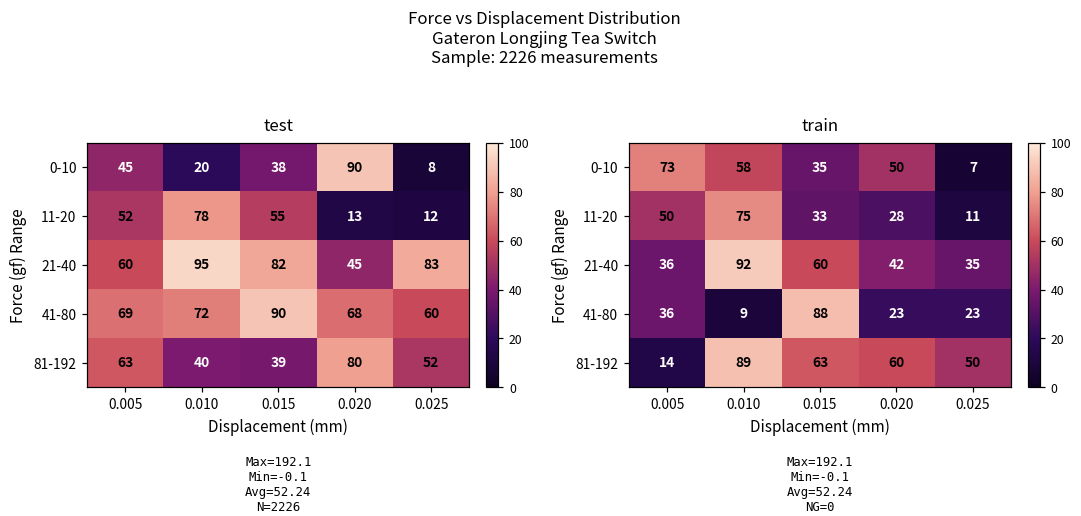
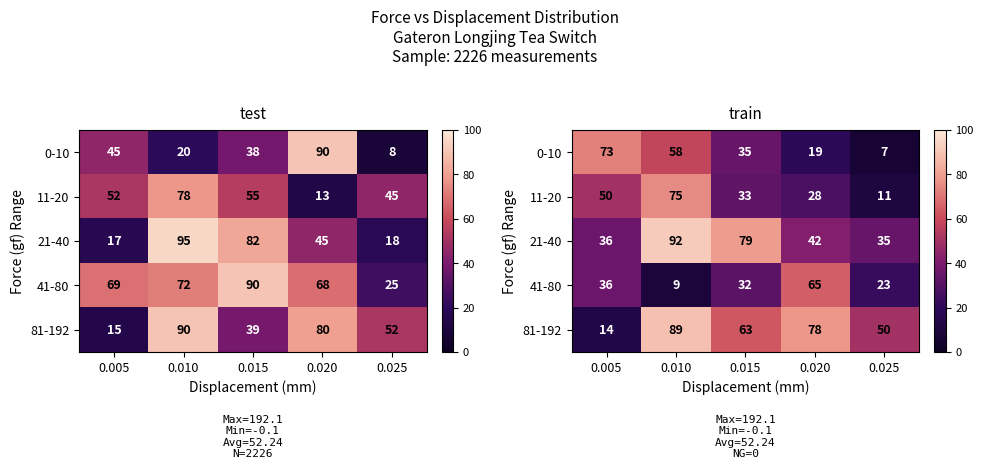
  {
    "test": {
      "0-10": {
        "0.005": 45,
        "0.010": 20,
        "0.015": 38,
        "0.020": 90,
        "0.025": 8
      },
      "11-20": {
        "0.005": 52,
        "0.010": 78,
        "0.015": 55,
        "0.020": 13,
-       "0.025": 12
+       "0.025": 45
      },
      "21-40": {
-       "0.005": 60,
+       "0.005": 17,
        "0.010": 95,
        "0.015": 82,
        "0.020": 45,
-       "0.025": 83
+       "0.025": 18
      },
      "41-80": {
        "0.005": 69,
        "0.010": 72,
        "0.015": 90,
        "0.020": 68,
-       "0.025": 60
+       "0.025": 25
      },
      "81-192": {
-       "0.005": 63,
-       "0.010": 40,
+       "0.005": 15,
+       "0.010": 90,
        "0.015": 39,
        "0.020": 80,
        "0.025": 52
      }
    },
    "train": {
      "0-10": {
        "0.005": 73,
        "0.010": 58,
        "0.015": 35,
-       "0.020": 50,
+       "0.020": 19,
        "0.025": 7
      },
      "11-20": {
        "0.005": 50,
        "0.010": 75,
        "0.015": 33,
        "0.020": 28,
        "0.025": 11
      },
      "21-40": {
        "0.005": 36,
        "0.010": 92,
-       "0.015": 60,
+       "0.015": 79,
        "0.020": 42,
        "0.025": 35
      },
      "41-80": {
        "0.005": 36,
        "0.010": 9,
-       "0.015": 88,
-       "0.020": 23,
+       "0.015": 32,
+       "0.020": 65,
        "0.025": 23
      },
      "81-192": {
        "0.005": 14,
        "0.010": 89,
        "0.015": 63,
-       "0.020": 60,
+       "0.020": 78,
        "0.025": 50
      }
    }
  }
